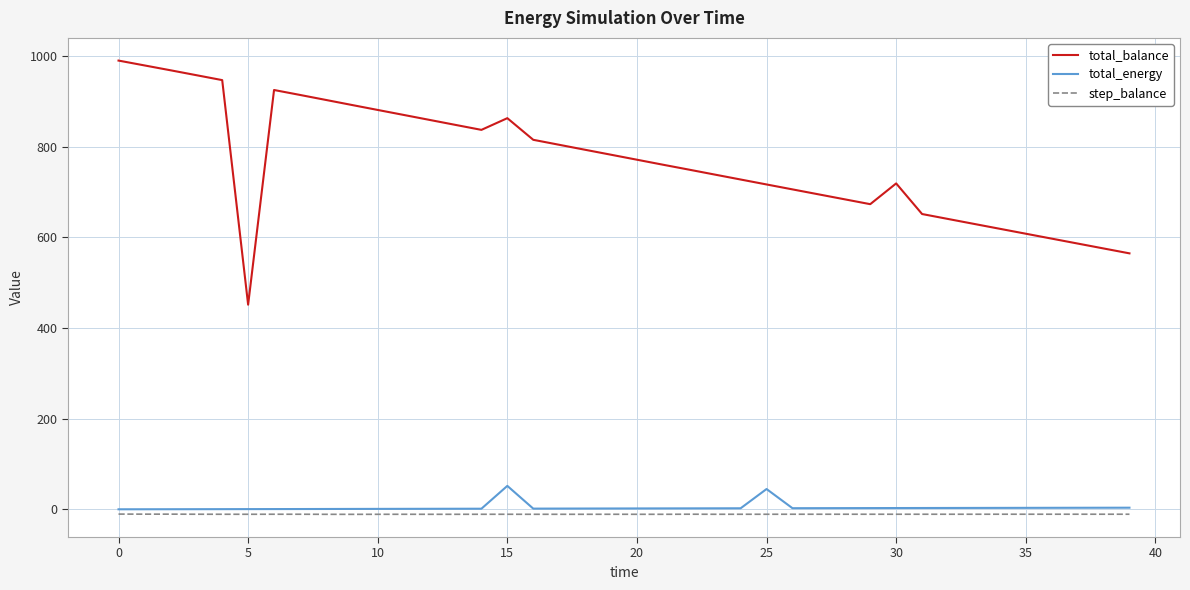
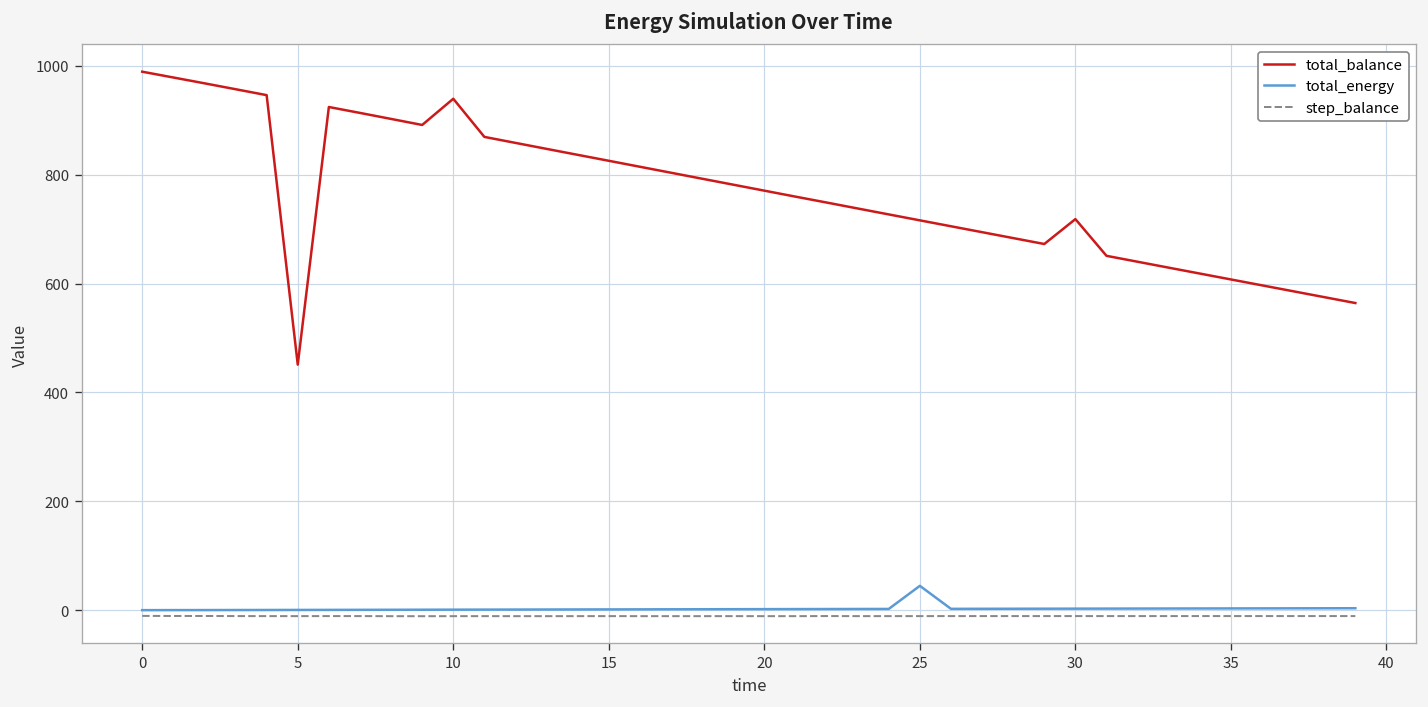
  {
    "total_balance": {
      "0": 990,
      "5": 450,
-     "10": 880,
-     "15": 860,
+     "10": 940,
+     "15": 830,
      "20": 770,
      "25": 720,
      "30": 720,
      "35": 610
    },
    "total_energy": {
      "0": 0,
      "5": 0,
      "10": 0,
-     "15": 50,
+     "15": 0,
      "20": 0,
      "25": 40,
      "30": 0,
      "35": 0
    },
    "step_balance": {
      "0": -10,
      "5": -10,
      "10": -10,
      "15": -10,
      "20": -10,
      "25": -10,
      "30": -10,
      "35": -10
    }
  }
